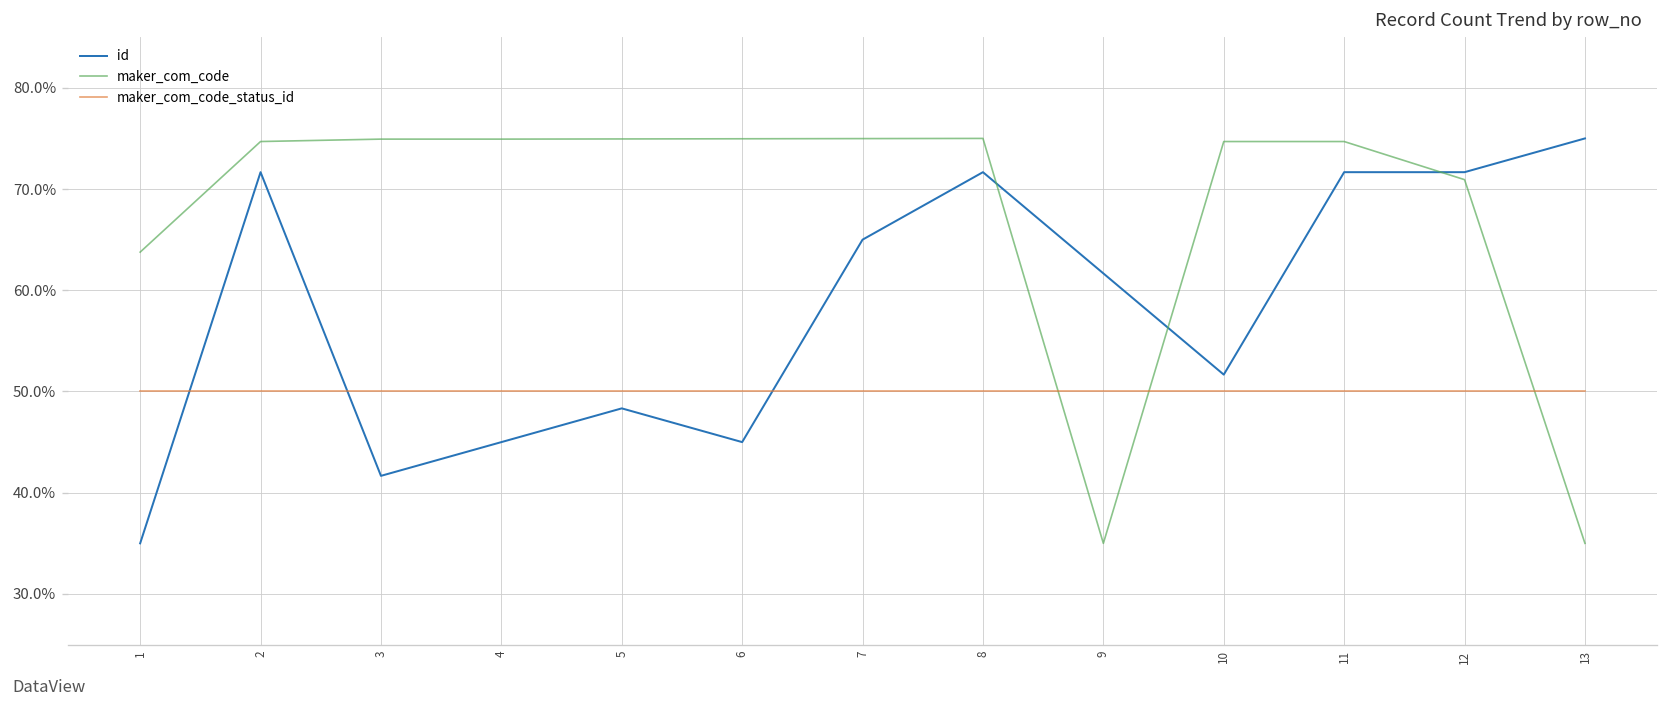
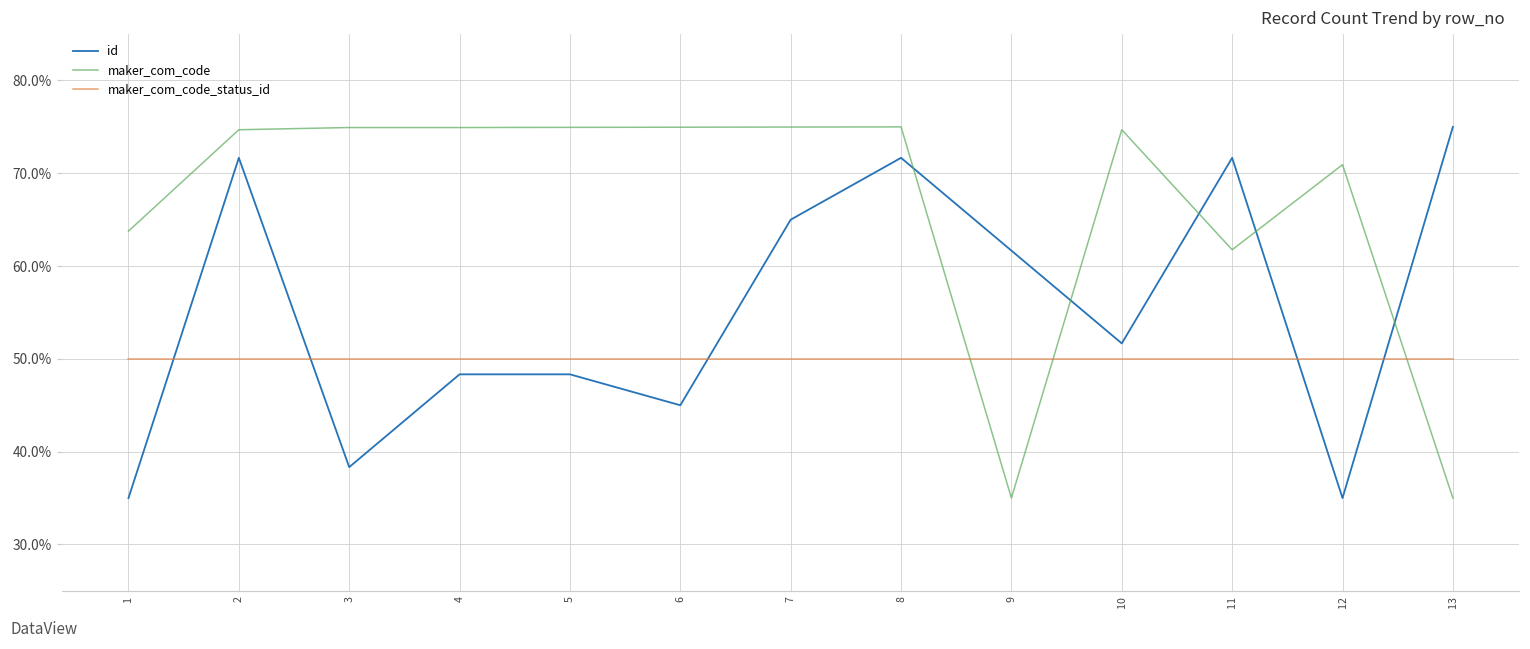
  {
    "id": {
      "1": "35%",
      "2": "72%",
-     "3": "42%",
-     "4": "45%",
+     "3": "38%",
+     "4": "48%",
      "5": "48%",
      "6": "45%",
      "7": "65%",
      "8": "72%",
      "9": "62%",
      "10": "52%",
      "11": "72%",
-     "12": "72%",
+     "12": "35%",
      "13": "75%"
    },
    "maker_com_code": {
      "1": "64%",
      "2": "75%",
      "3": "75%",
      "4": "75%",
      "5": "75%",
      "6": "75%",
      "7": "75%",
      "8": "75%",
      "9": "35%",
      "10": "75%",
-     "11": "75%",
+     "11": "62%",
      "12": "71%",
      "13": "35%"
    },
    "maker_com_code_status_id": {
      "1": "50%",
      "2": "50%",
      "3": "50%",
      "4": "50%",
      "5": "50%",
      "6": "50%",
      "7": "50%",
      "8": "50%",
      "9": "50%",
      "10": "50%",
      "11": "50%",
      "12": "50%",
      "13": "50%"
    }
  }
